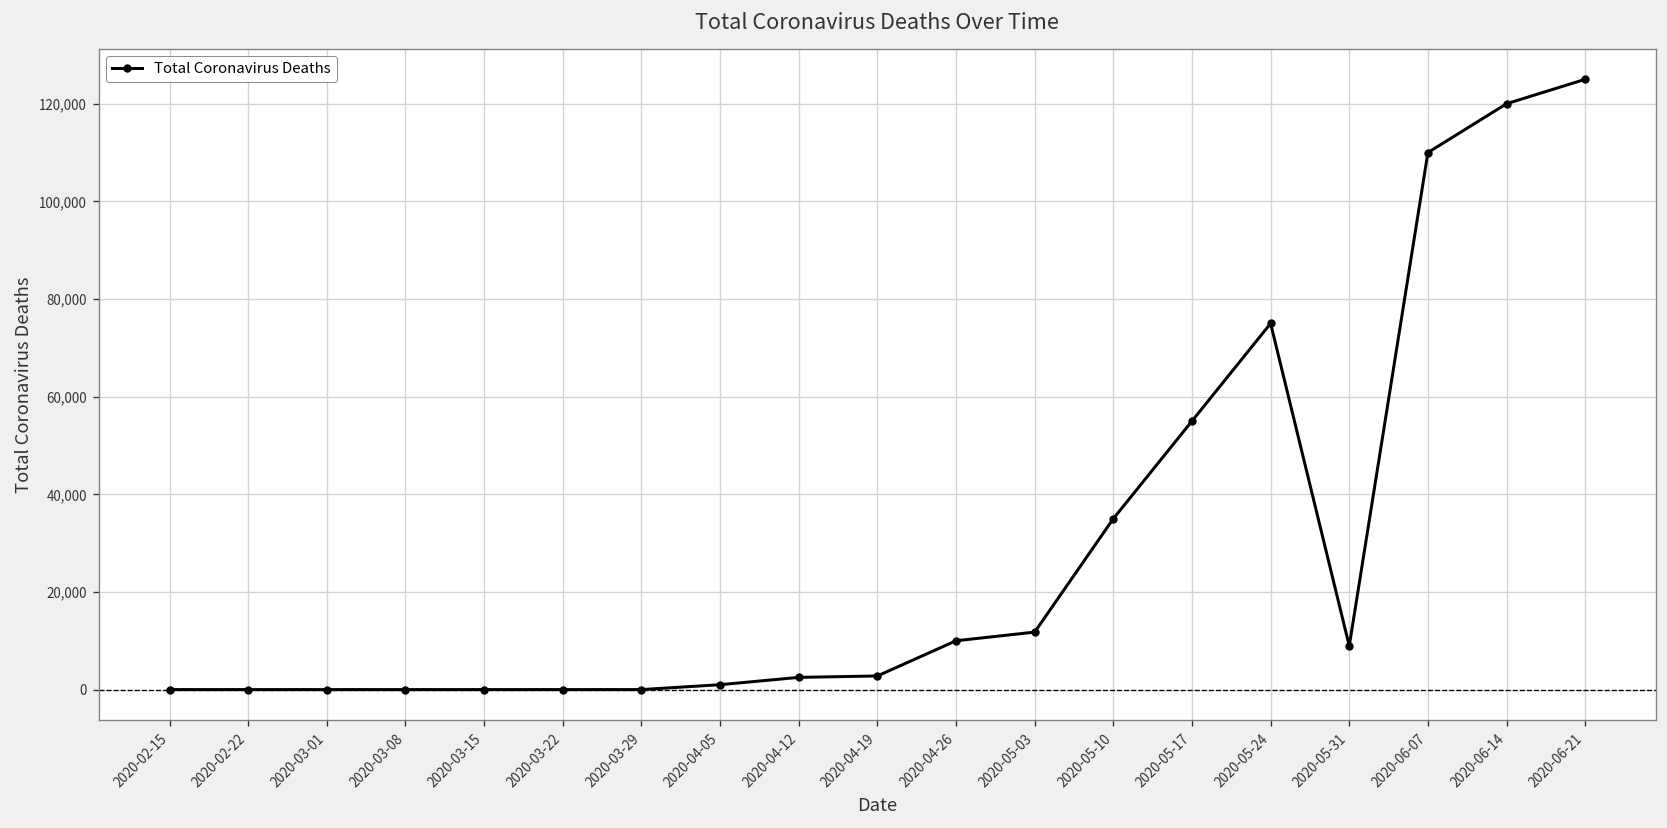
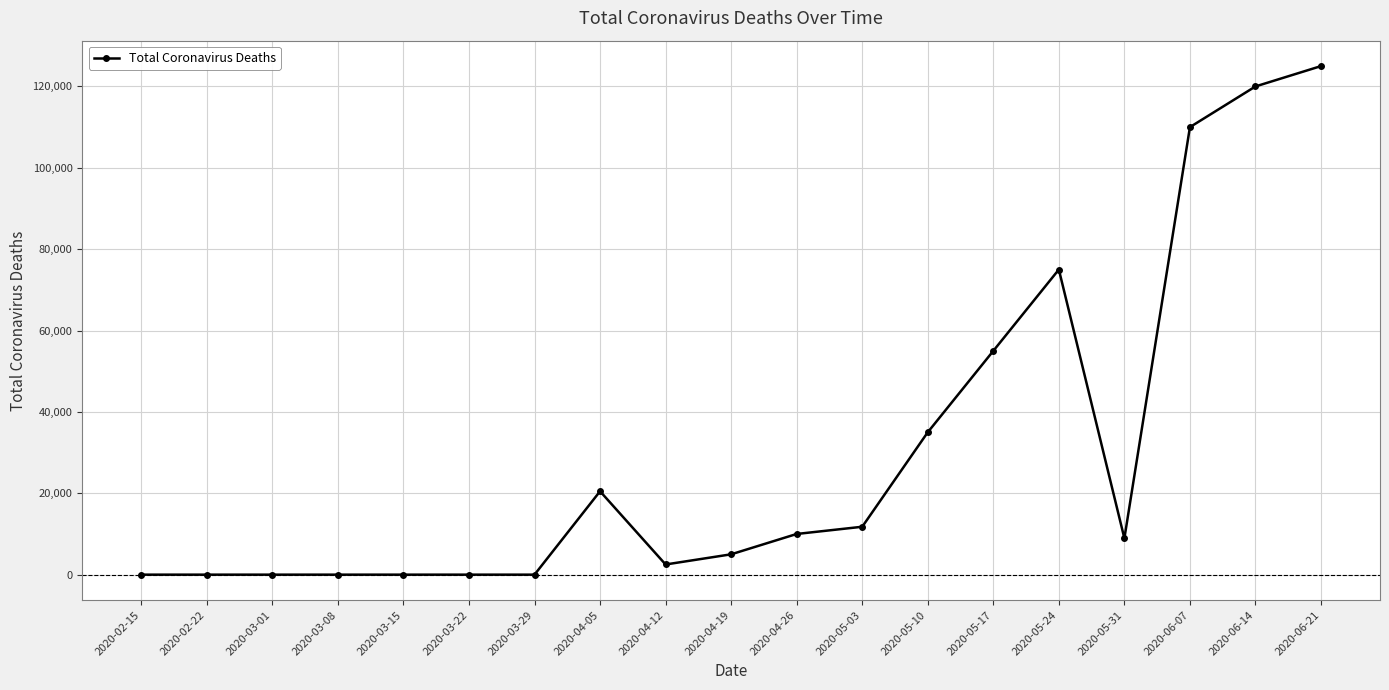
  {
    "2020-02-15": "0",
    "2020-02-22": "0",
    "2020-03-01": "0",
    "2020-03-08": "0",
    "2020-03-15": "0",
    "2020-03-22": "0",
    "2020-03-29": "0",
-   "2020-04-05": "1,000",
+   "2020-04-05": "20,000",
    "2020-04-12": "3,000",
-   "2020-04-19": "3,000",
+   "2020-04-19": "5,000",
    "2020-04-26": "10,000",
    "2020-05-03": "12,000",
    "2020-05-10": "35,000",
    "2020-05-17": "55,000",
    "2020-05-24": "75,000",
    "2020-05-31": "9,000",
    "2020-06-07": "110,000",
    "2020-06-14": "120,000",
    "2020-06-21": "125,000"
  }
